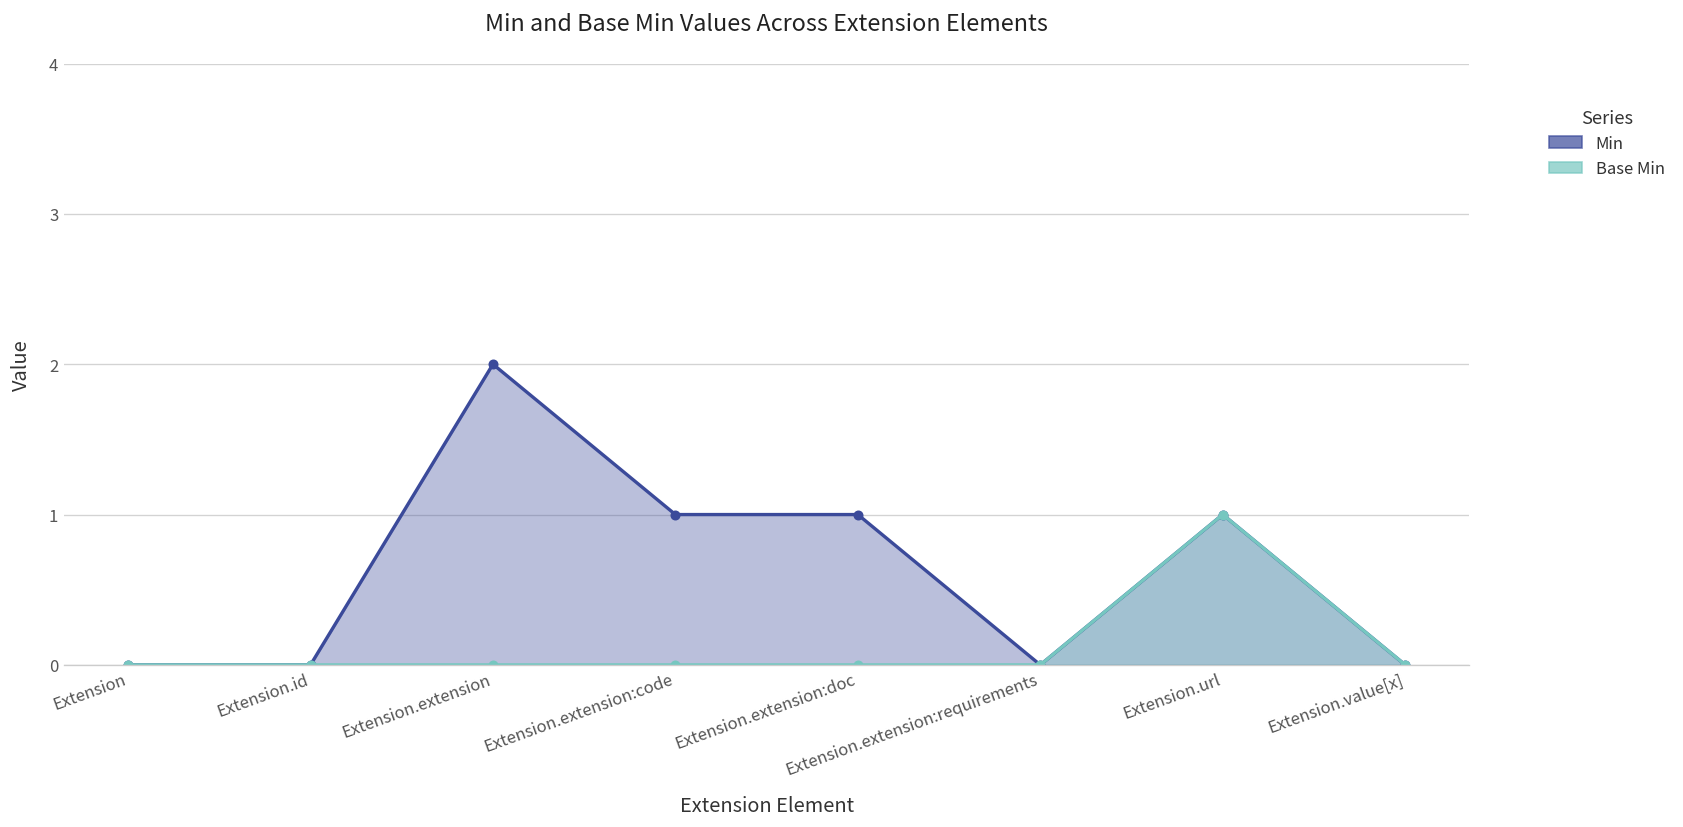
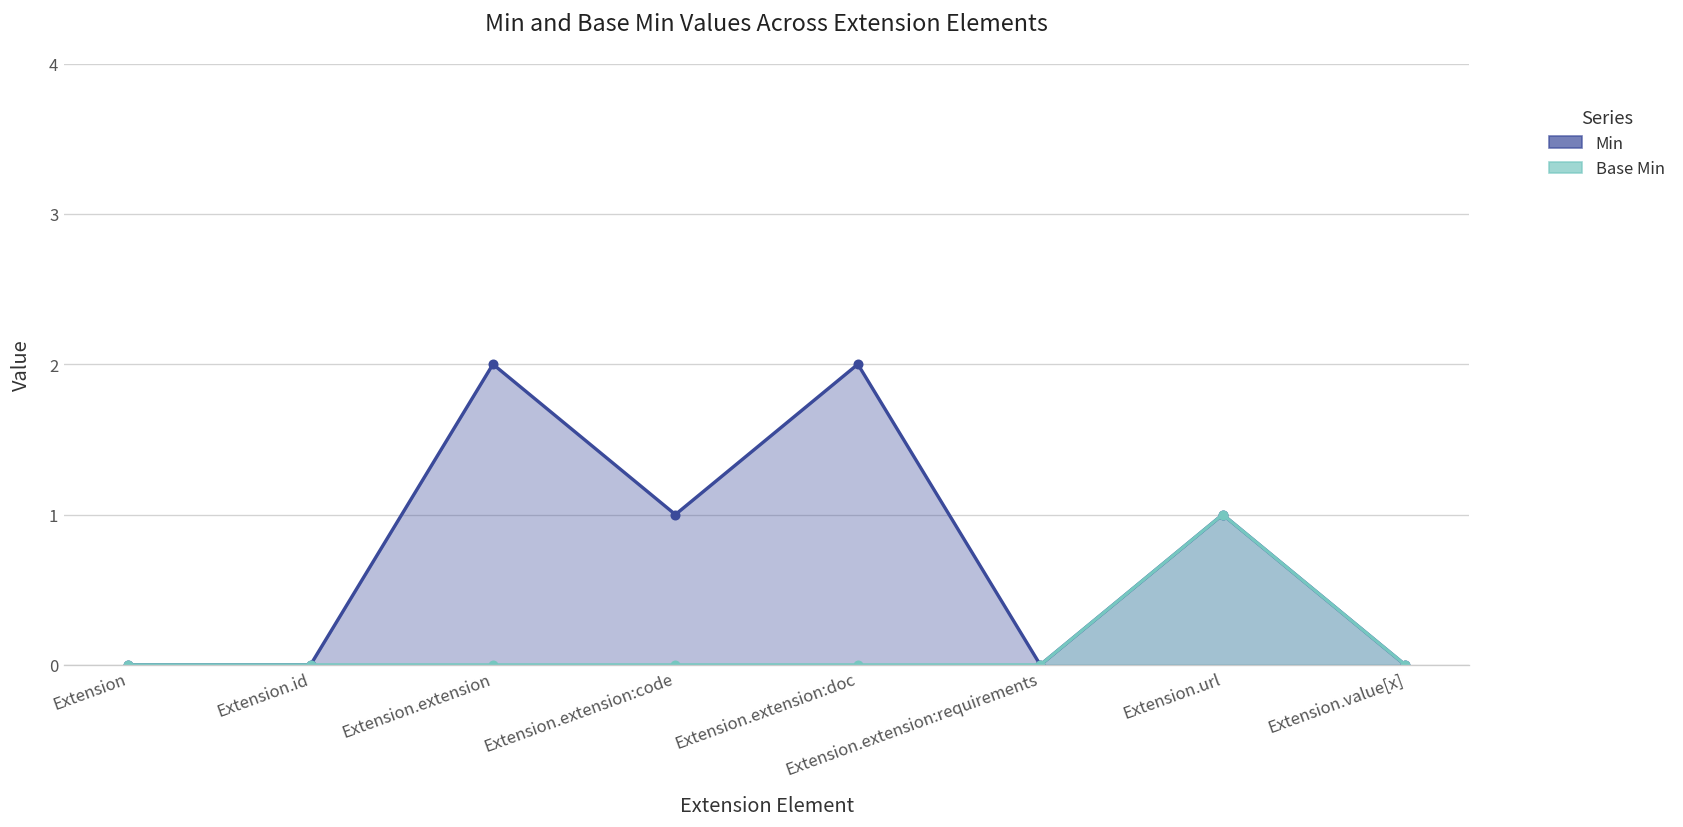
  {
    "Min": {
      "Extension.extension": 2,
      "Extension.extension:code": 1,
-     "Extension.extension:doc": 1
+     "Extension.extension:doc": 2
    },
    "Base Min": {
      "Extension.extension": 0,
      "Extension.extension:code": 0,
      "Extension.extension:doc": 0
    }
  }
